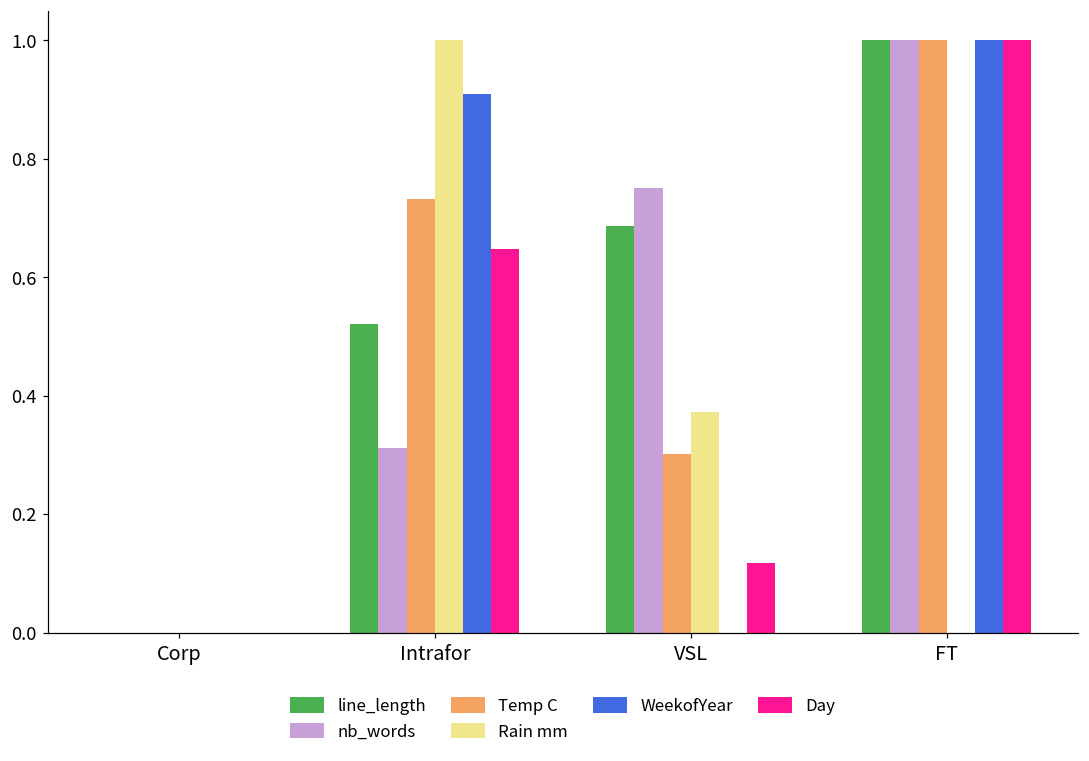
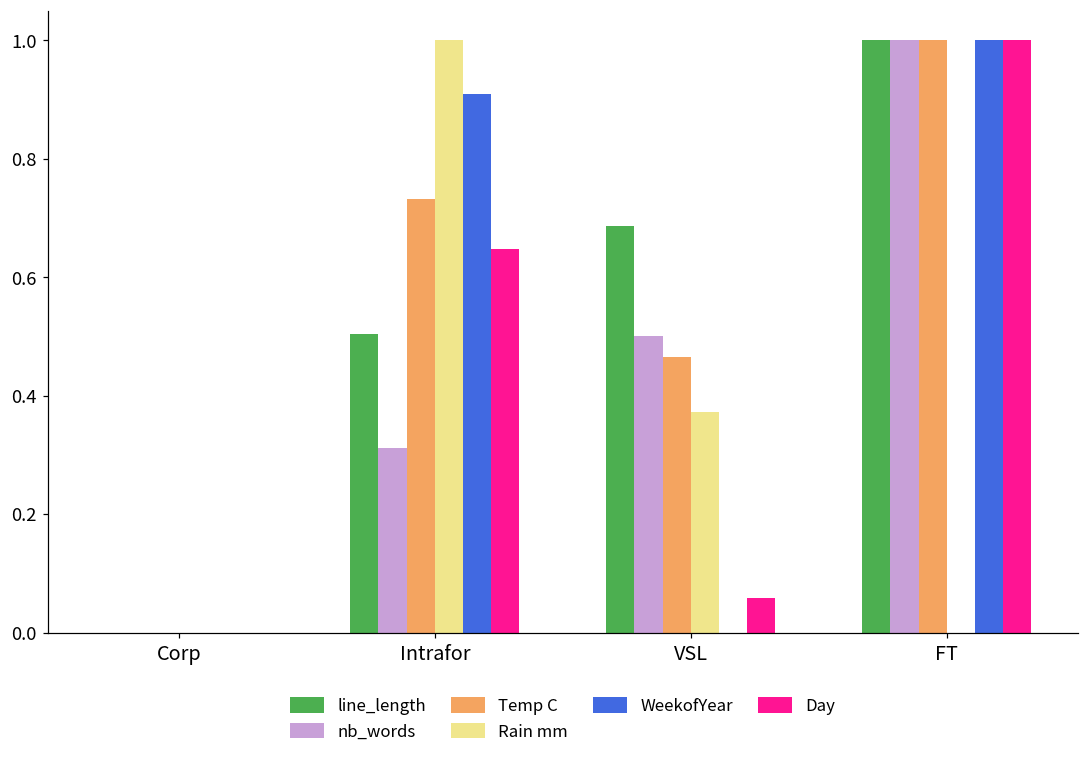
  {
    "line_length": {
      "Corp": 0.00,
-     "Intrafor": 0.52,
+     "Intrafor": 0.50,
      "VSL": 0.69,
      "FT": 1.00
    },
    "nb_words": {
      "Corp": 0.00,
      "Intrafor": 0.31,
-     "VSL": 0.75,
+     "VSL": 0.50,
      "FT": 1.00
    },
    "Temp C": {
      "Corp": 0.00,
      "Intrafor": 0.73,
-     "VSL": 0.30,
+     "VSL": 0.47,
      "FT": 1.00
    },
    "Rain mm": {
      "Corp": 0.00,
      "Intrafor": 1.00,
      "VSL": 0.37,
      "FT": 0.00
    },
    "WeekofYear": {
      "Corp": 0.00,
      "Intrafor": 0.91,
      "VSL": 0.00,
      "FT": 1.00
    },
    "Day": {
      "Corp": 0.00,
      "Intrafor": 0.65,
-     "VSL": 0.12,
+     "VSL": 0.06,
      "FT": 1.00
    }
  }
